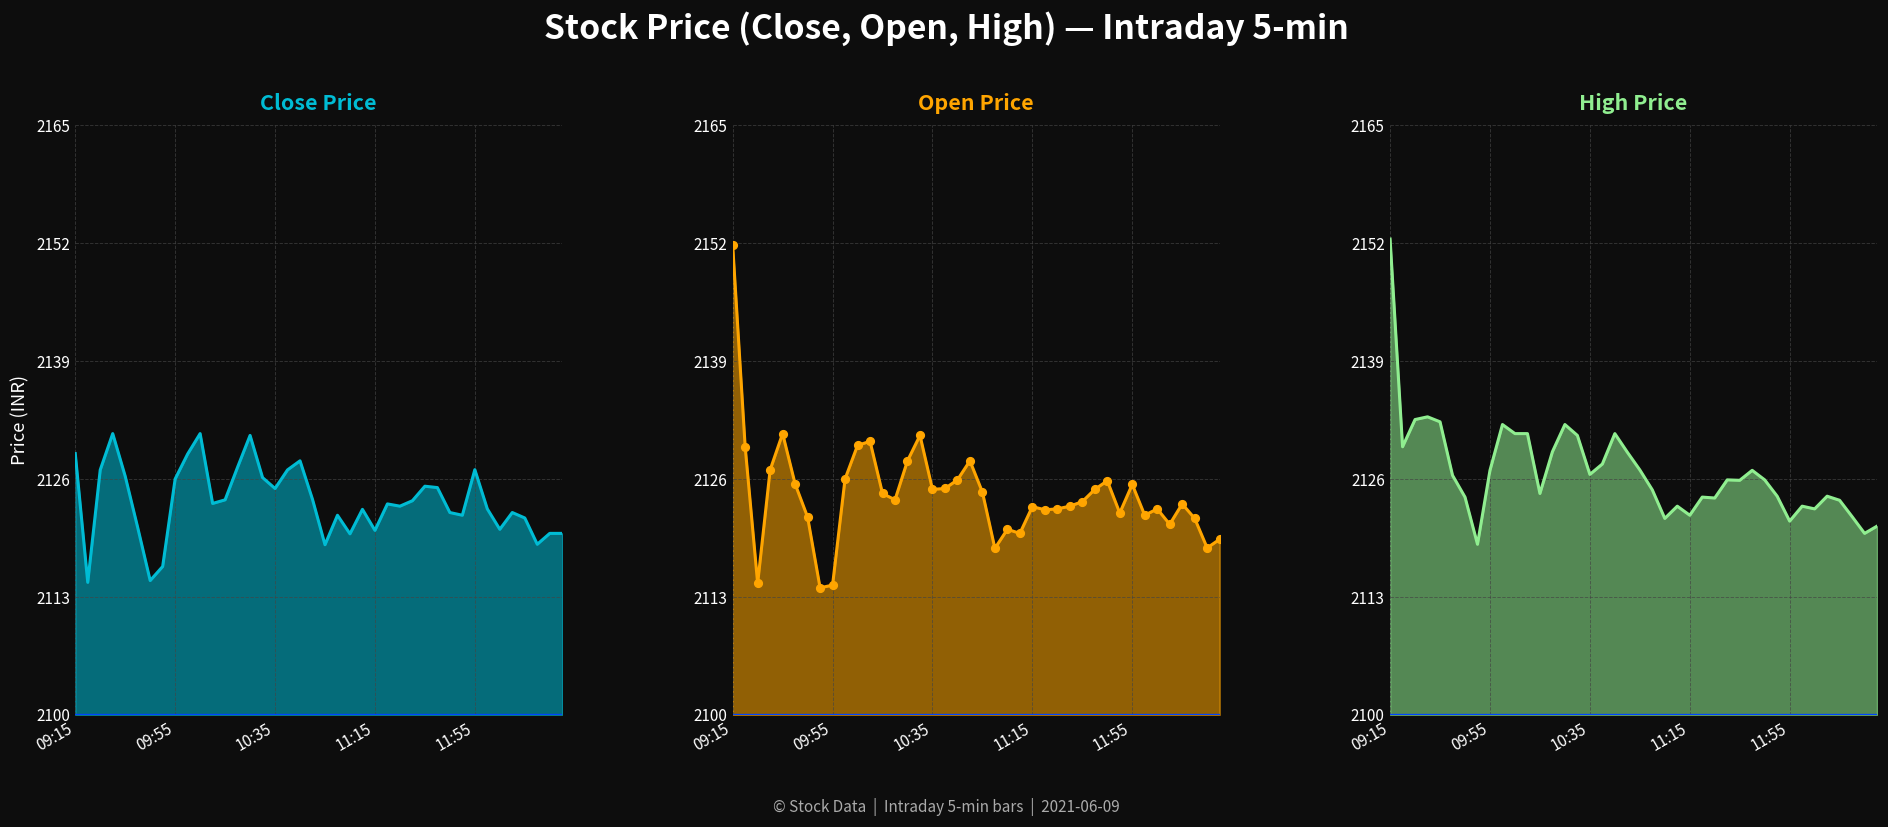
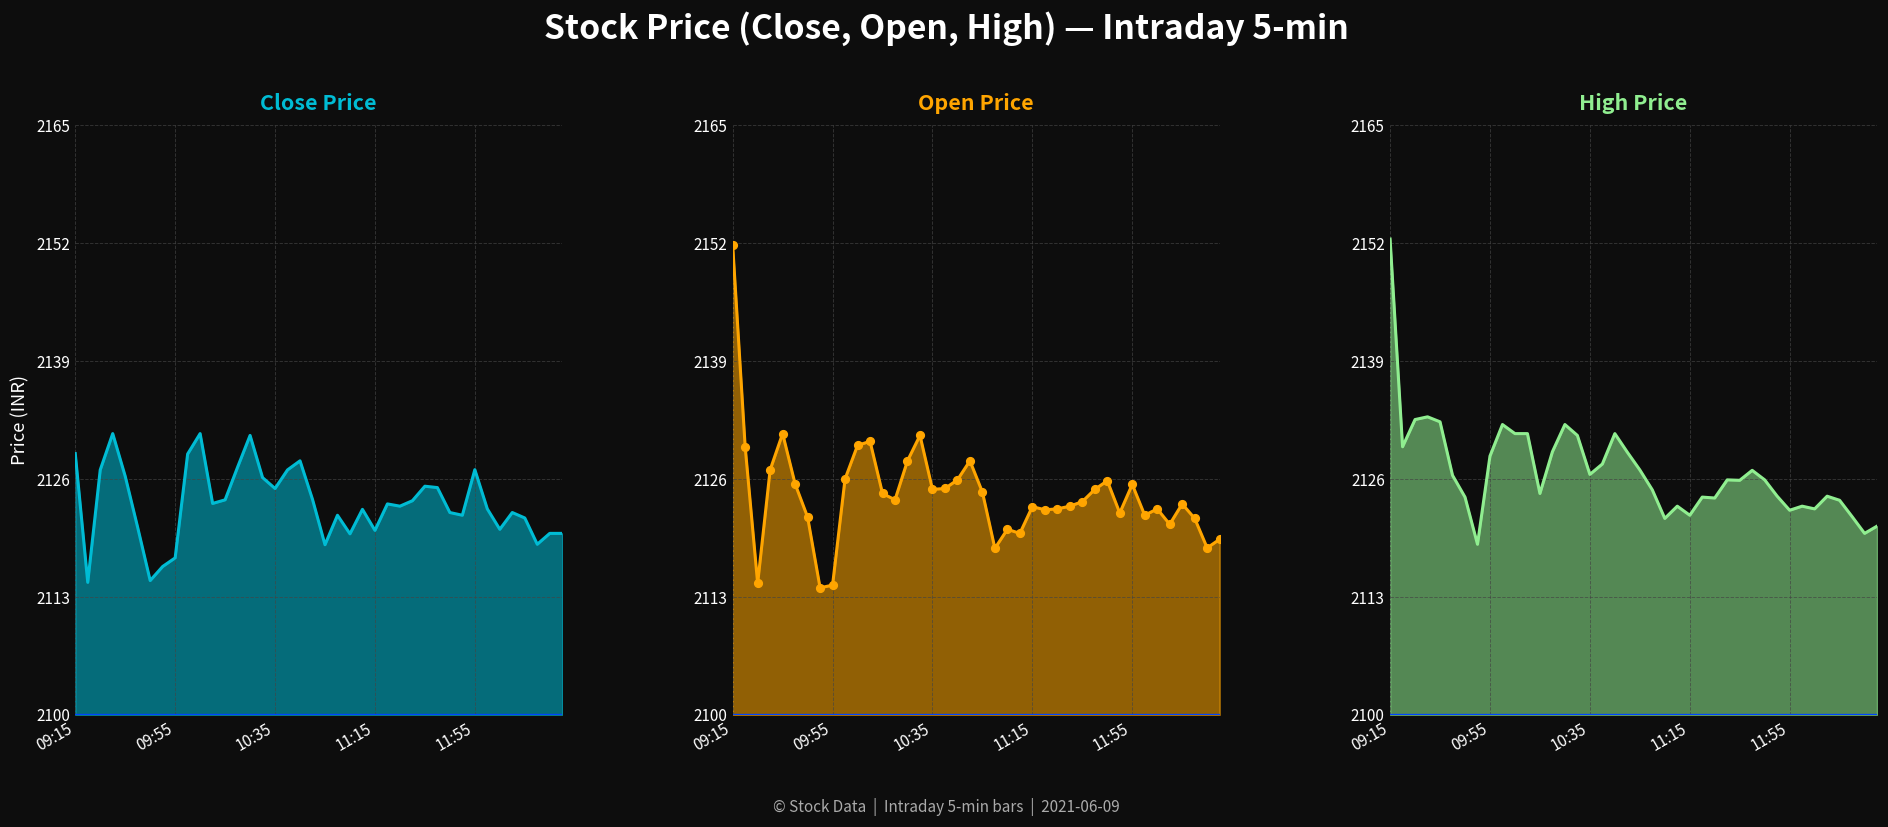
  {
    "Close Price": {
      "09:15": 2129,
-     "09:55": 2126,
+     "09:55": 2117,
      "10:35": 2125,
      "11:15": 2120,
      "11:55": 2127
    },
    "Open Price": {
      "09:15": 2152,
      "09:55": 2114,
      "10:35": 2125,
      "11:15": 2123,
      "11:55": 2125
    },
    "High Price": {
      "09:15": 2152,
-     "09:55": 2127,
+     "09:55": 2129,
      "10:35": 2127,
      "11:15": 2122,
-     "11:55": 2121
+     "11:55": 2123
    }
  }
